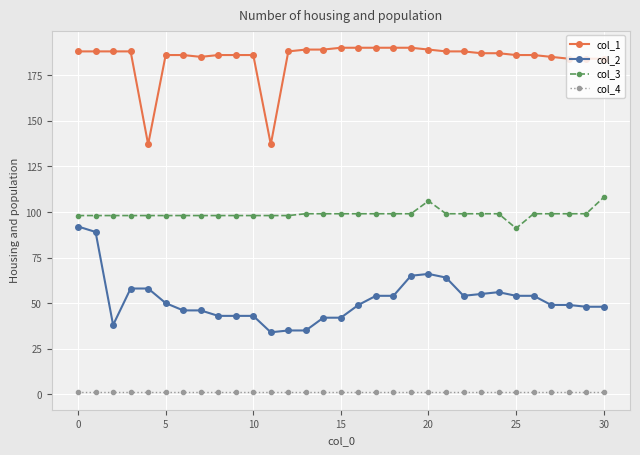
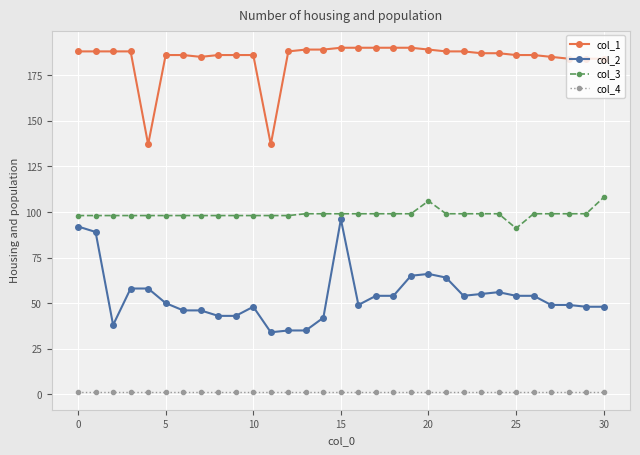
  {
    "col_1": {
      "0": 188,
      "5": 186,
      "10": 186,
      "15": 190,
      "20": 189,
      "25": 186
    },
    "col_2": {
      "0": 92,
      "5": 50,
-     "10": 43,
-     "15": 42,
+     "10": 48,
+     "15": 96,
      "20": 66,
      "25": 54,
      "30": 48
    },
    "col_3": {
      "0": 98,
      "5": 98,
      "10": 98,
      "15": 99,
      "20": 106,
      "25": 91,
      "30": 108
    },
    "col_4": {
      "0": 1,
      "5": 1,
      "10": 1,
      "15": 1,
      "20": 1,
      "25": 1,
      "30": 1
    }
  }
